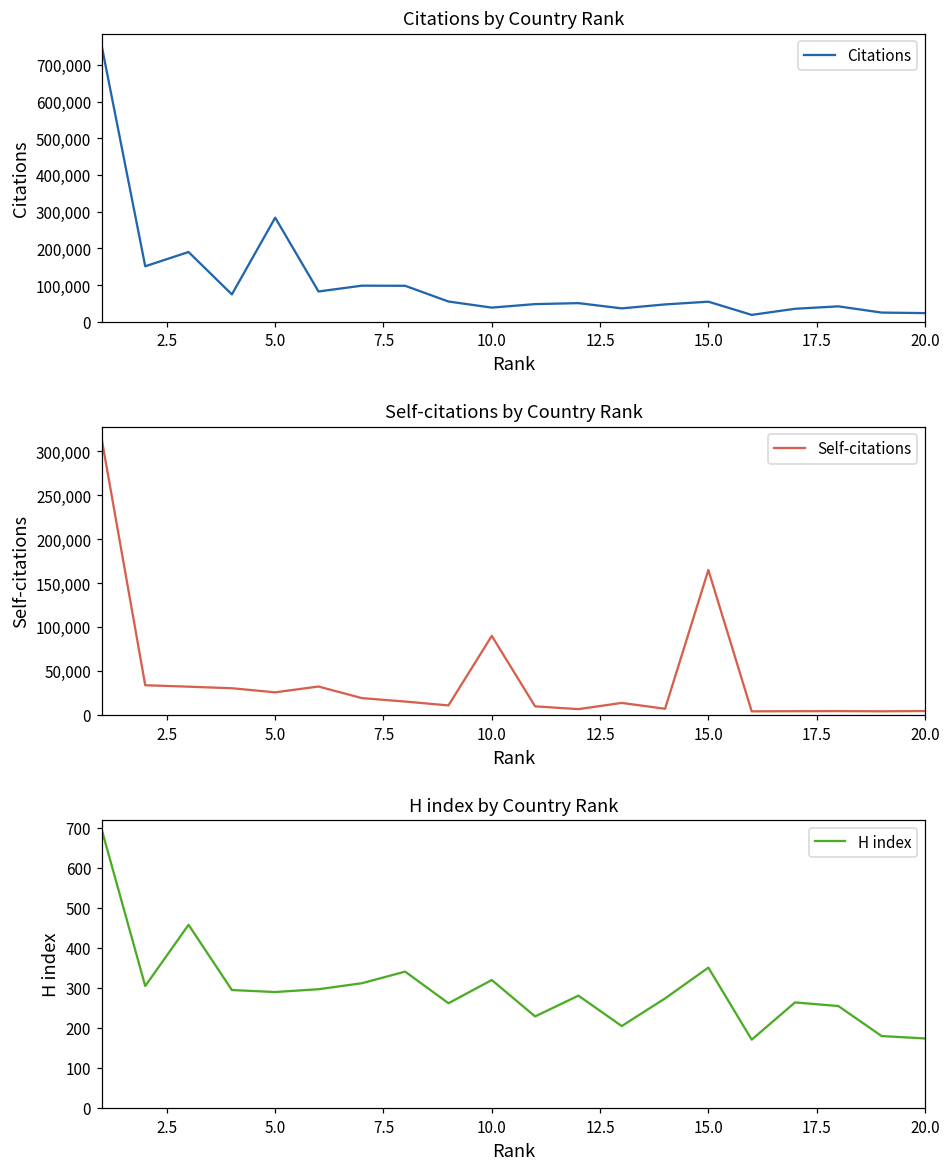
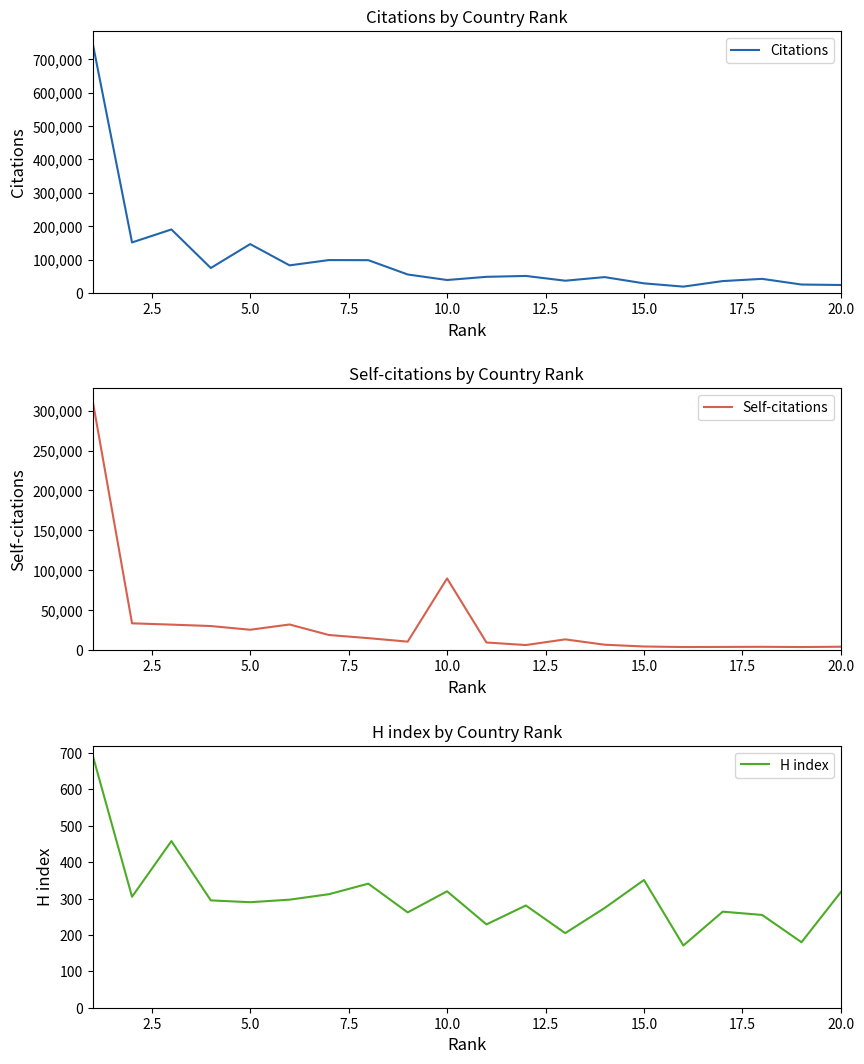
  {
    "Citations by Country Rank": {
-     "5.0": "280,000",
+     "5.0": "150,000",
      "10.0": "40,000",
-     "15.0": "50,000",
+     "15.0": "30,000",
      "20.0": "20,000"
    },
    "Self-citations by Country Rank": {
      "5.0": "30,000",
      "10.0": "90,000",
-     "15.0": "160,000",
+     "15.0": "0",
      "20.0": "0"
    },
    "H index by Country Rank": {
      "5.0": "290",
      "10.0": "320",
      "15.0": "350",
-     "20.0": "170"
+     "20.0": "320"
    }
  }
